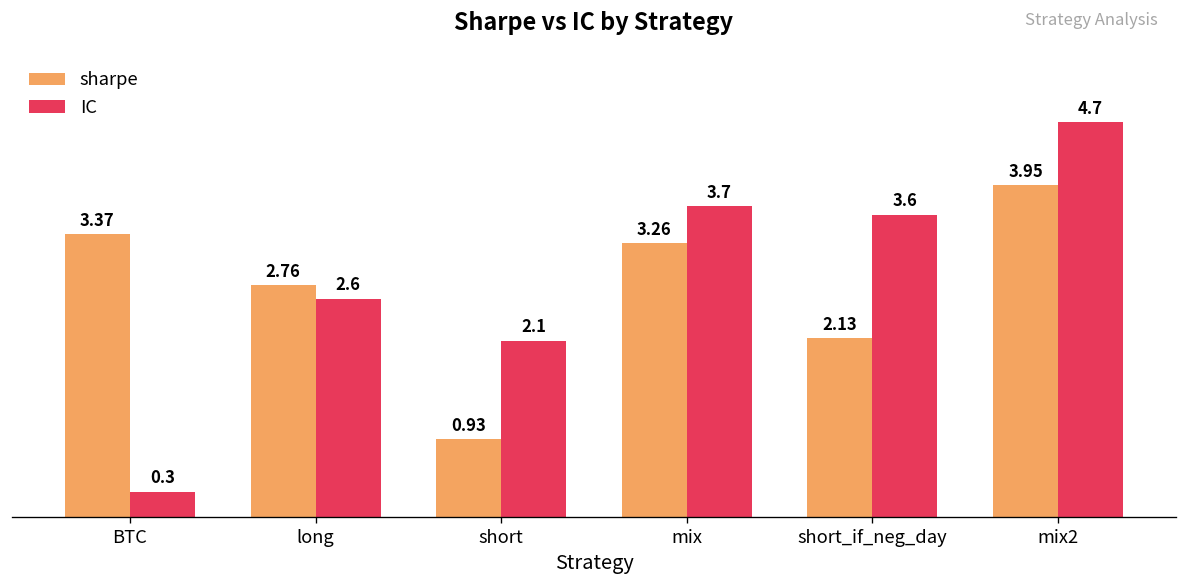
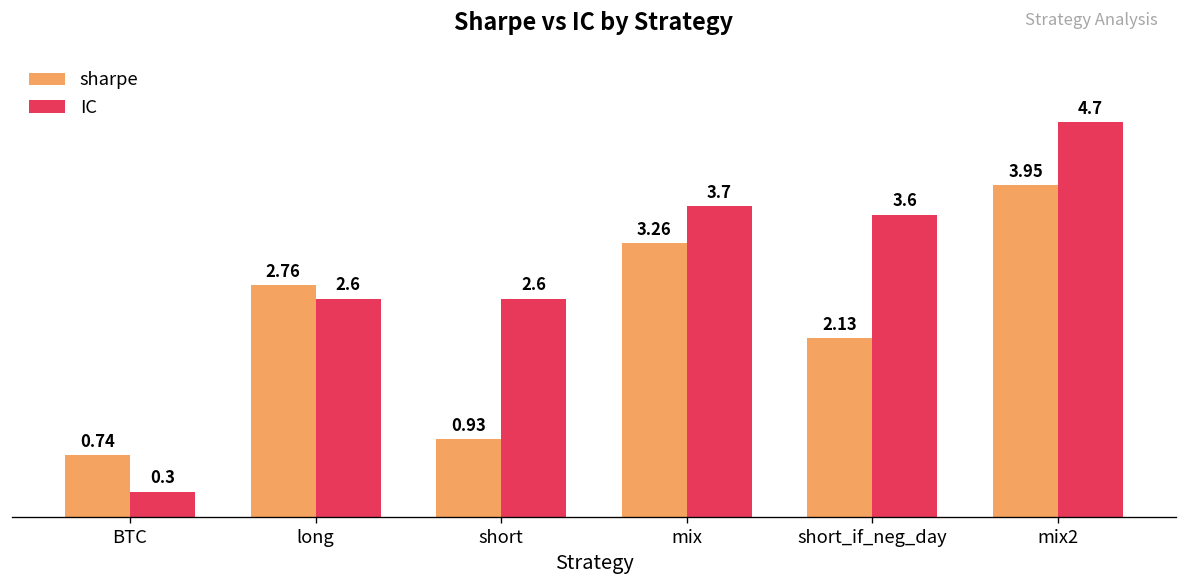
  {
    "sharpe": {
-     "BTC": 3.37,
+     "BTC": 0.74,
      "long": 2.76,
      "short": 0.93,
      "mix": 3.26,
      "short_if_neg_day": 2.13,
      "mix2": 3.95
    },
    "IC": {
      "BTC": 0.3,
      "long": 2.6,
-     "short": 2.1,
+     "short": 2.6,
      "mix": 3.7,
      "short_if_neg_day": 3.6,
      "mix2": 4.7
    }
  }
